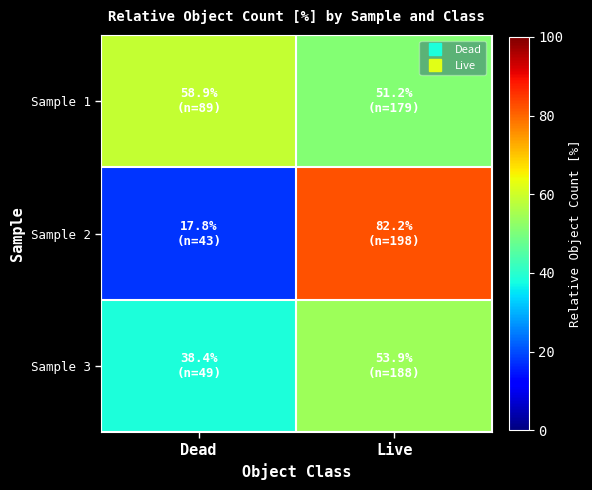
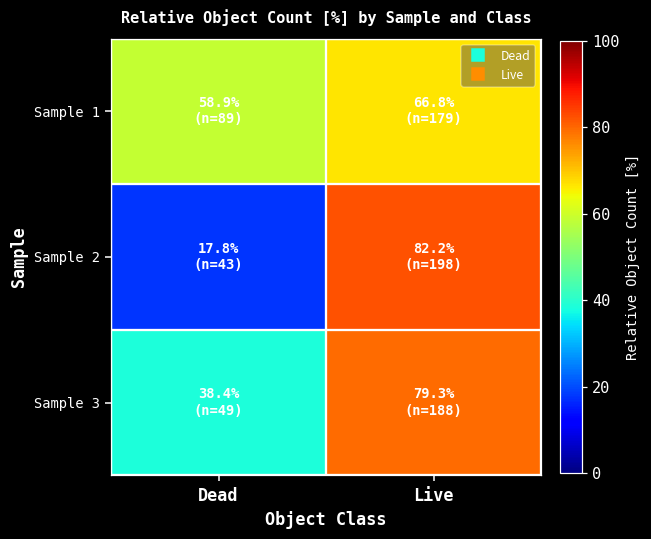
  {
    "Sample 1": {
-     "Live": "51.2%"
+     "Live": "66.8%"
    },
    "Sample 3": {
-     "Live": "53.9%"
+     "Live": "79.3%"
    }
  }
